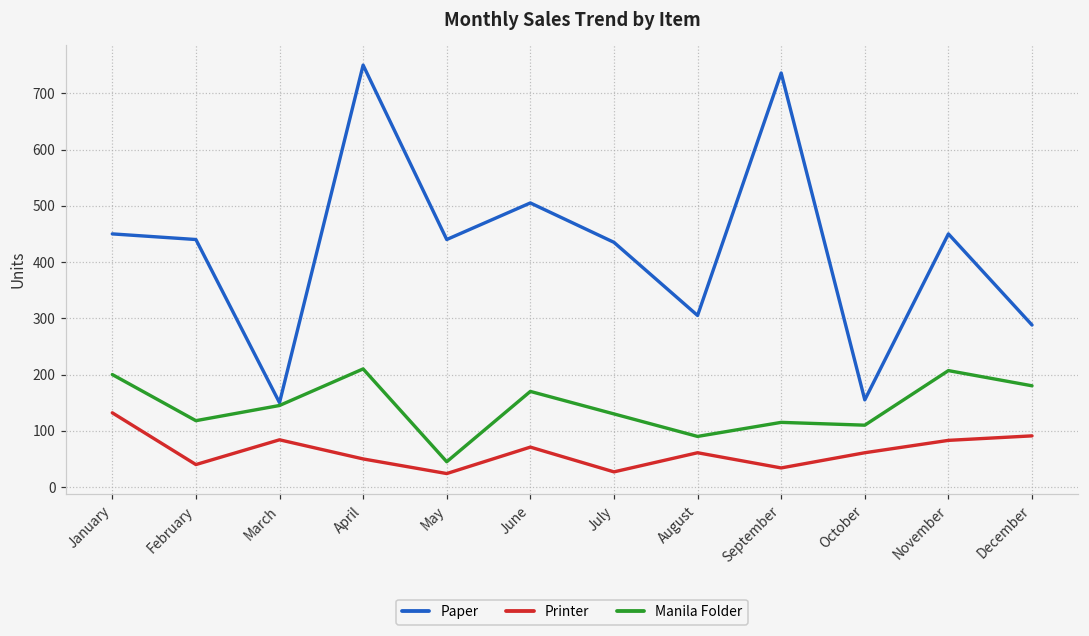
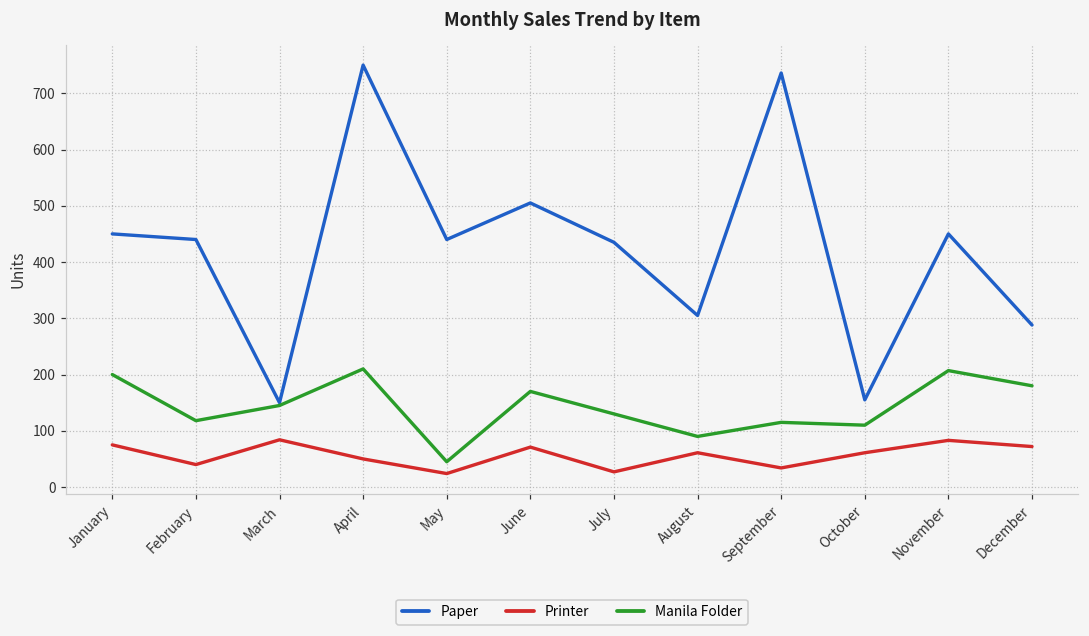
  {
    "Paper": {
      "January": 450,
      "February": 440,
      "March": 150,
      "April": 750,
      "May": 440,
      "June": 510,
      "July": 440,
      "August": 310,
      "September": 740,
      "October": 160,
      "November": 450,
      "December": 290
    },
    "Printer": {
-     "January": 130,
+     "January": 80,
      "February": 40,
      "March": 80,
      "April": 50,
      "May": 20,
      "June": 70,
      "July": 30,
      "August": 60,
      "September": 30,
      "October": 60,
      "November": 80,
-     "December": 90
+     "December": 70
    },
    "Manila Folder": {
      "January": 200,
      "February": 120,
      "March": 150,
      "April": 210,
      "May": 50,
      "June": 170,
      "July": 130,
      "August": 90,
      "September": 120,
      "October": 110,
      "November": 210,
      "December": 180
    }
  }
